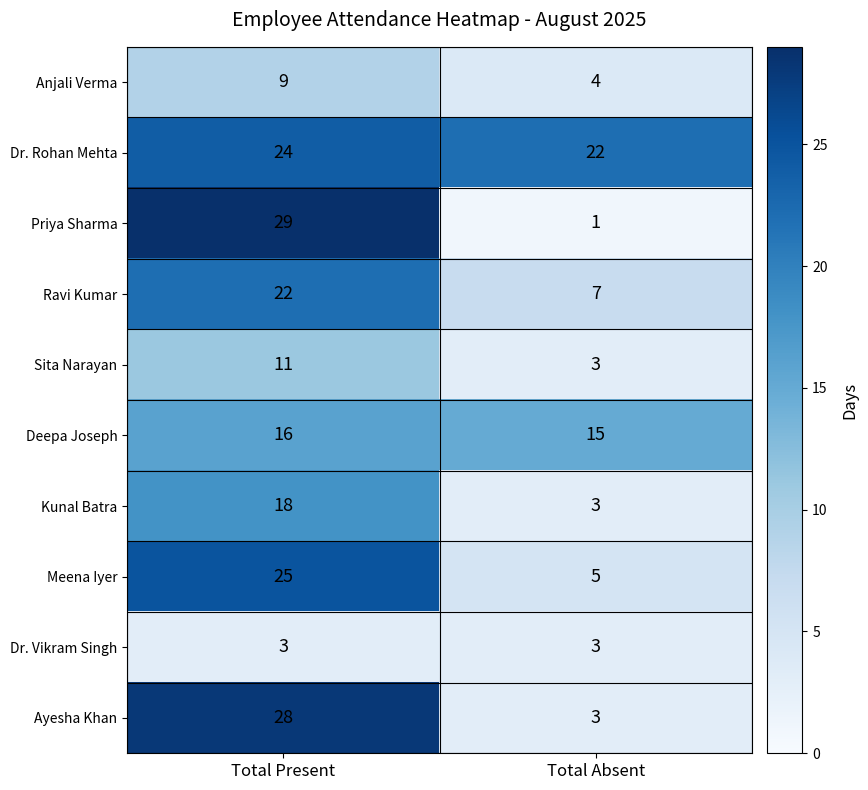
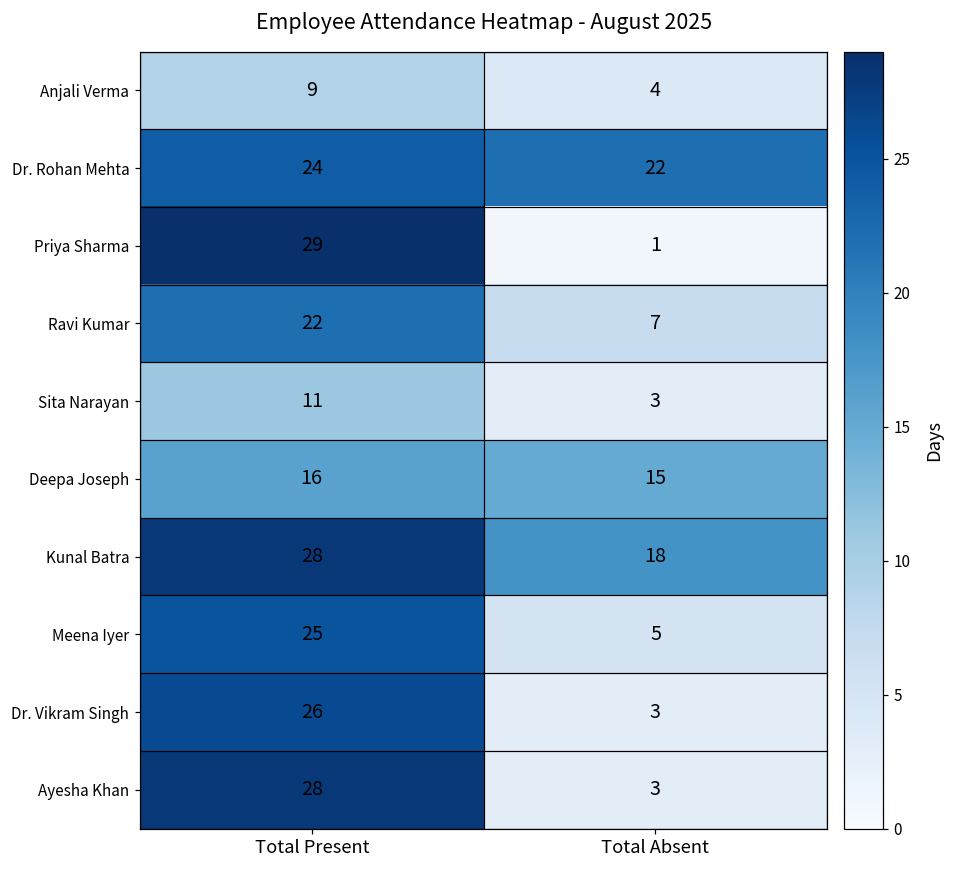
  {
    "Anjali Verma": {
      "Total Present": 9,
      "Total Absent": 4
    },
    "Dr. Rohan Mehta": {
      "Total Present": 24,
      "Total Absent": 22
    },
    "Priya Sharma": {
      "Total Present": 29,
      "Total Absent": 1
    },
    "Ravi Kumar": {
      "Total Present": 22,
      "Total Absent": 7
    },
    "Sita Narayan": {
      "Total Present": 11,
      "Total Absent": 3
    },
    "Deepa Joseph": {
      "Total Present": 16,
      "Total Absent": 15
    },
    "Kunal Batra": {
-     "Total Present": 18,
-     "Total Absent": 3
+     "Total Present": 28,
+     "Total Absent": 18
    },
    "Meena Iyer": {
      "Total Present": 25,
      "Total Absent": 5
    },
    "Dr. Vikram Singh": {
-     "Total Present": 3,
+     "Total Present": 26,
      "Total Absent": 3
    },
    "Ayesha Khan": {
      "Total Present": 28,
      "Total Absent": 3
    }
  }
